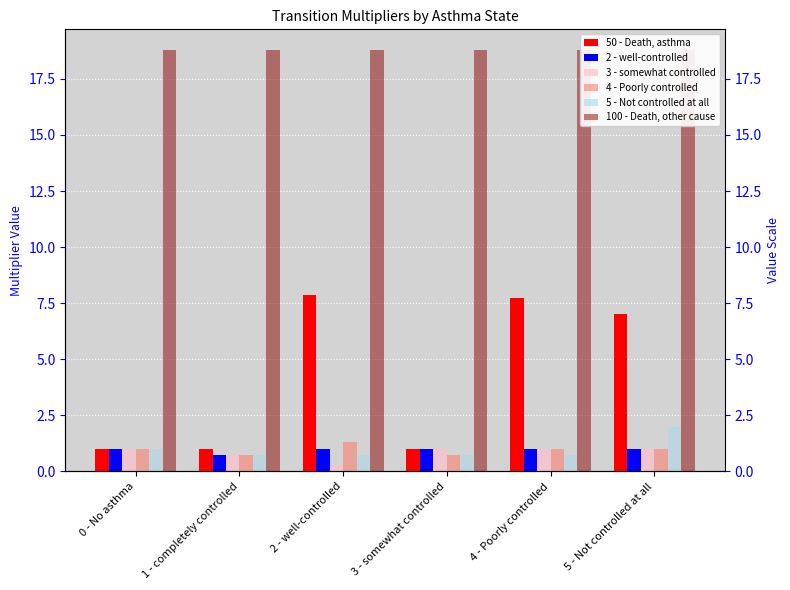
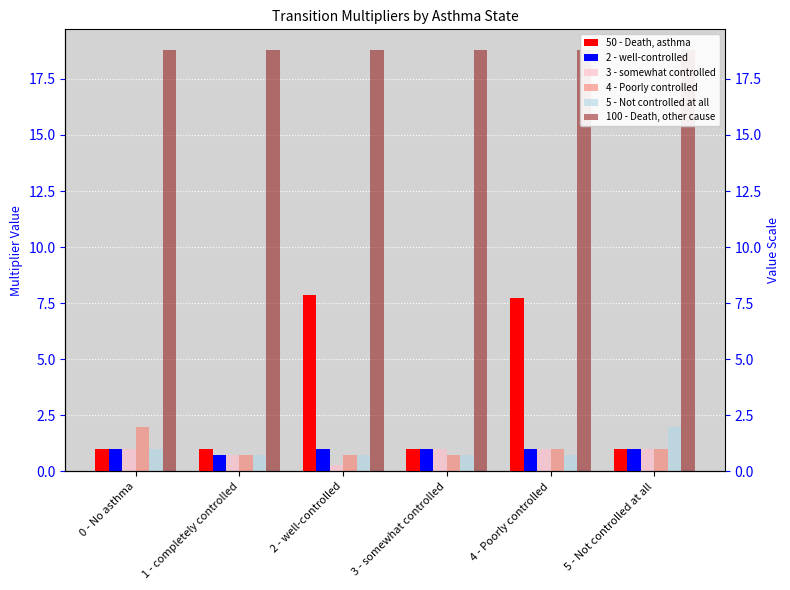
  {
    "50 - Death, asthma": {
      "0 - No asthma": 1,
      "1 - completely controlled": 1,
      "2 - well-controlled": 7.9,
      "3 - somewhat controlled": 1,
      "4 - Poorly controlled": 7.8,
-     "5 - Not controlled at all": 7
+     "5 - Not controlled at all": 1
    },
    "2 - well-controlled": {
      "0 - No asthma": 1.0,
      "1 - completely controlled": 0.8,
      "2 - well-controlled": 1.0,
      "3 - somewhat controlled": 1.0,
      "4 - Poorly controlled": 1.0,
      "5 - Not controlled at all": 1.0
    },
    "3 - somewhat controlled": {
      "0 - No asthma": 1.0,
      "1 - completely controlled": 0.8,
      "2 - well-controlled": 0.3,
      "3 - somewhat controlled": 1.0,
      "4 - Poorly controlled": 1.0,
      "5 - Not controlled at all": 1.0
    },
    "4 - Poorly controlled": {
-     "0 - No asthma": 1,
+     "0 - No asthma": 2,
      "1 - completely controlled": 0.8,
-     "2 - well-controlled": 1.3,
+     "2 - well-controlled": 0.8,
      "3 - somewhat controlled": 0.8,
      "4 - Poorly controlled": 1.0,
      "5 - Not controlled at all": 1.0
    },
    "5 - Not controlled at all": {
      "0 - No asthma": 1.0,
      "1 - completely controlled": 0.8,
      "2 - well-controlled": 0.8,
      "3 - somewhat controlled": 0.8,
      "4 - Poorly controlled": 0.8,
      "5 - Not controlled at all": 2.0
    },
    "100 - Death, other cause": {
      "0 - No asthma": 18.8,
      "1 - completely controlled": 18.8,
      "2 - well-controlled": 18.8,
      "3 - somewhat controlled": 18.8
    }
  }
